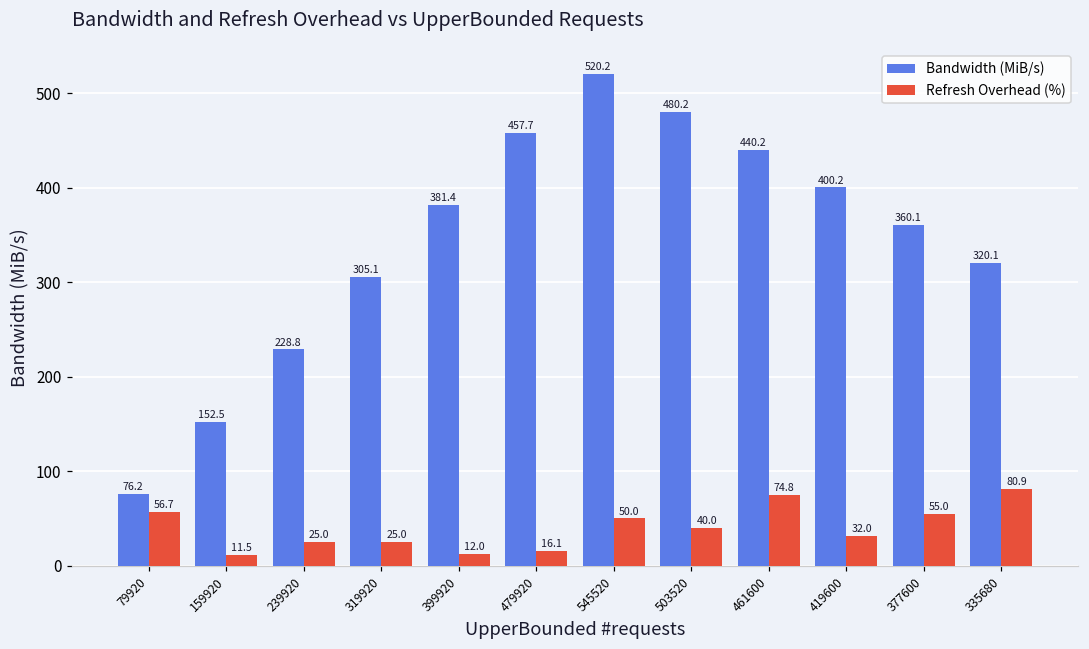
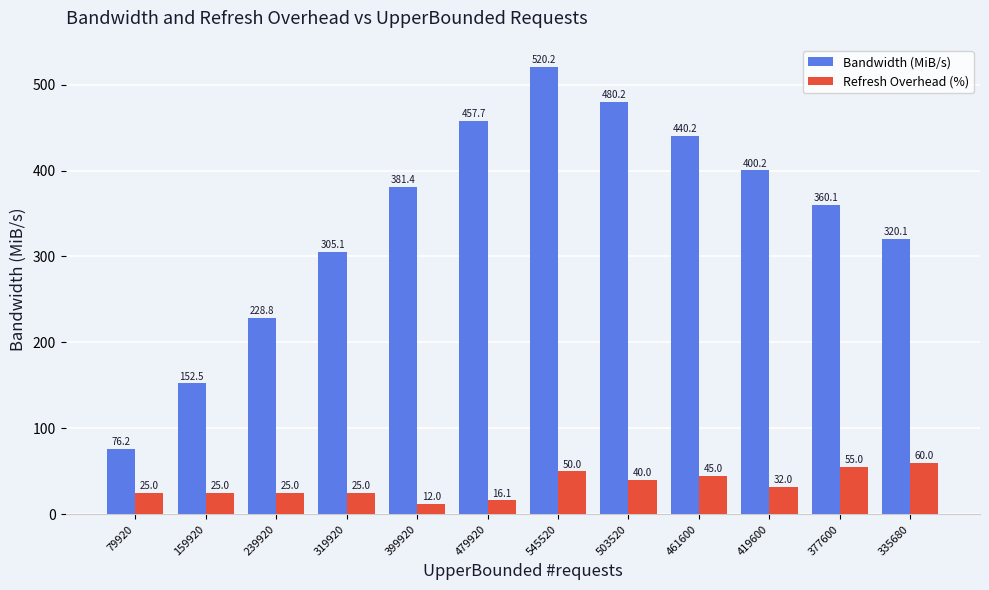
  {
    "Bandwidth (MiB/s)": {
      "79920": 76.2,
      "159920": 152.5,
      "239920": 228.8,
      "319920": 305.1,
      "399920": 381.4,
      "479920": 457.7,
      "545520": 520.2,
      "503520": 480.2,
      "461600": 440.2,
      "419600": 400.2,
      "377600": 360.1,
      "335680": 320.1
    },
    "Refresh Overhead (%)": {
-     "79920": 56.7,
-     "159920": 11.5,
+     "79920": 25.0,
+     "159920": 25.0,
      "239920": 25.0,
      "319920": 25.0,
      "399920": 12.0,
      "479920": 16.1,
      "545520": 50.0,
      "503520": 40.0,
-     "461600": 74.8,
+     "461600": 45.0,
      "419600": 32.0,
      "377600": 55.0,
-     "335680": 80.9
+     "335680": 60.0
    }
  }
